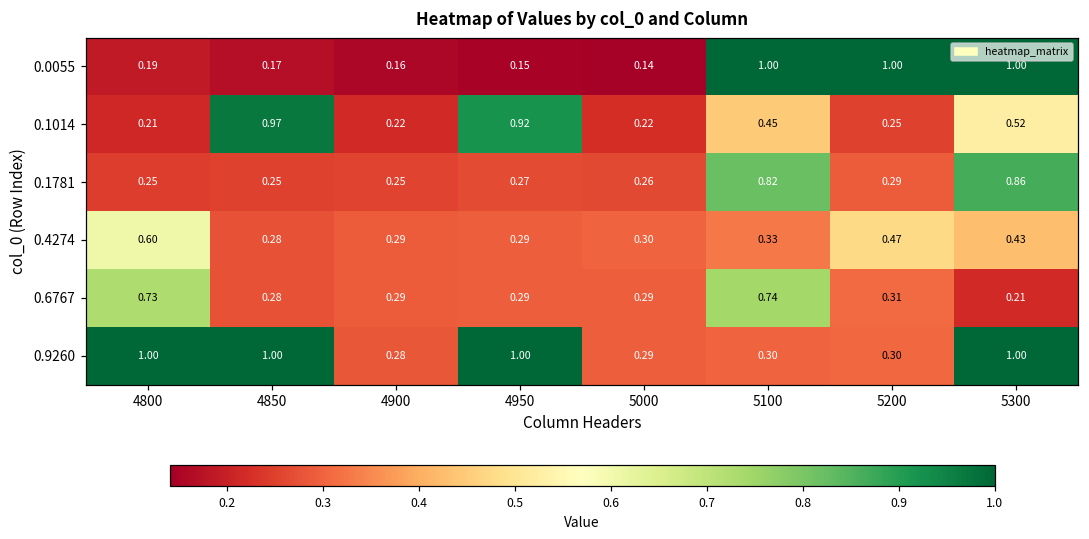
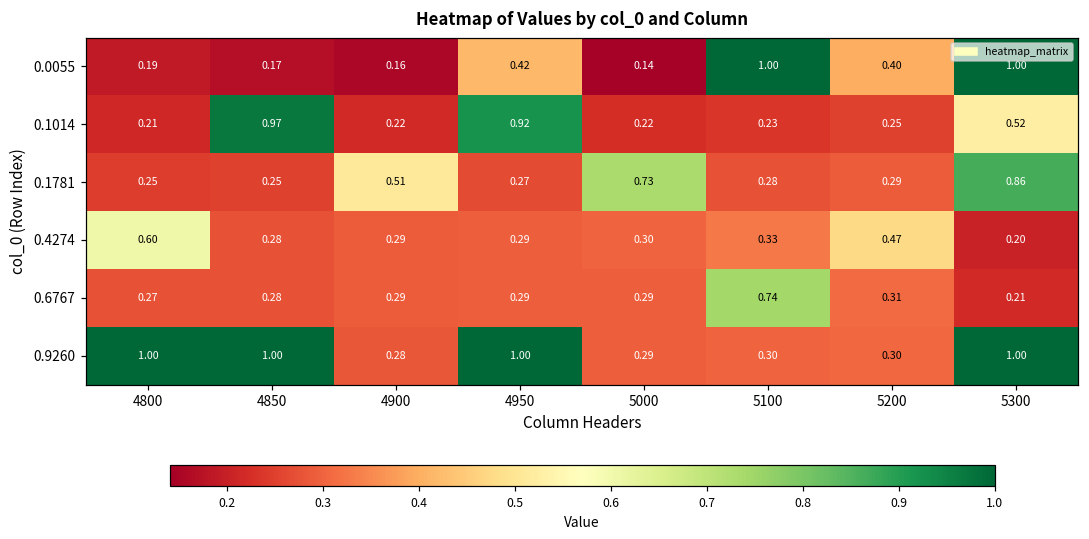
  {
    "0.0055": {
      "4800": 0.19,
      "4850": 0.17,
      "4900": 0.16,
-     "4950": 0.15,
+     "4950": 0.42,
      "5000": 0.14,
      "5100": 1.00,
-     "5200": 1.00
+     "5200": 0.40
    },
    "0.1014": {
      "4800": 0.21,
      "4850": 0.97,
      "4900": 0.22,
      "4950": 0.92,
      "5000": 0.22,
-     "5100": 0.45,
+     "5100": 0.23,
      "5200": 0.25,
      "5300": 0.52
    },
    "0.1781": {
      "4800": 0.25,
      "4850": 0.25,
-     "4900": 0.25,
+     "4900": 0.51,
      "4950": 0.27,
-     "5000": 0.26,
-     "5100": 0.82,
+     "5000": 0.73,
+     "5100": 0.28,
      "5200": 0.29,
      "5300": 0.86
    },
    "0.4274": {
      "4800": 0.60,
      "4850": 0.28,
      "4900": 0.29,
      "4950": 0.29,
      "5000": 0.30,
      "5100": 0.33,
      "5200": 0.47,
-     "5300": 0.43
+     "5300": 0.20
    },
    "0.6767": {
-     "4800": 0.73,
+     "4800": 0.27,
      "4850": 0.28,
      "4900": 0.29,
      "4950": 0.29,
      "5000": 0.29,
      "5100": 0.74,
      "5200": 0.31,
      "5300": 0.21
    },
    "0.9260": {
      "4800": 1.00,
      "4850": 1.00,
      "4900": 0.28,
      "4950": 1.00,
      "5000": 0.29,
      "5100": 0.30,
      "5200": 0.30,
      "5300": 1.00
    }
  }
